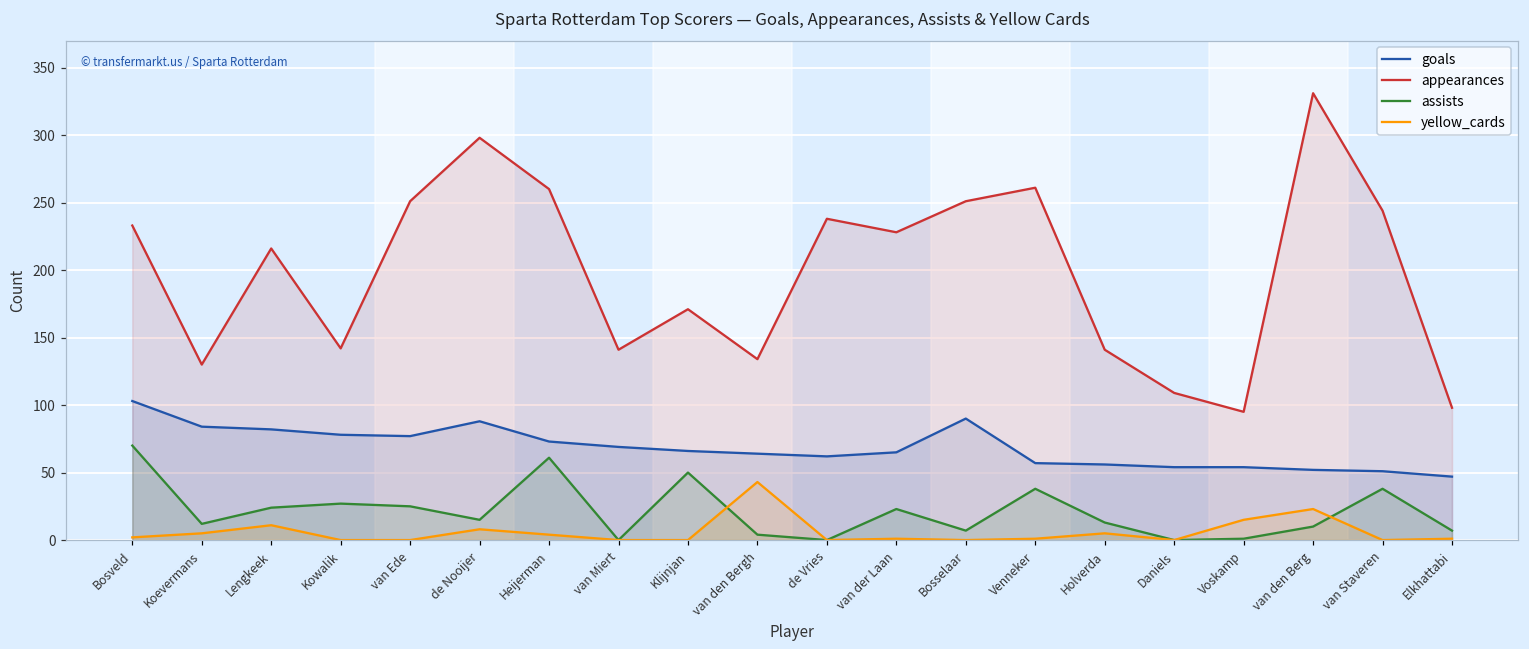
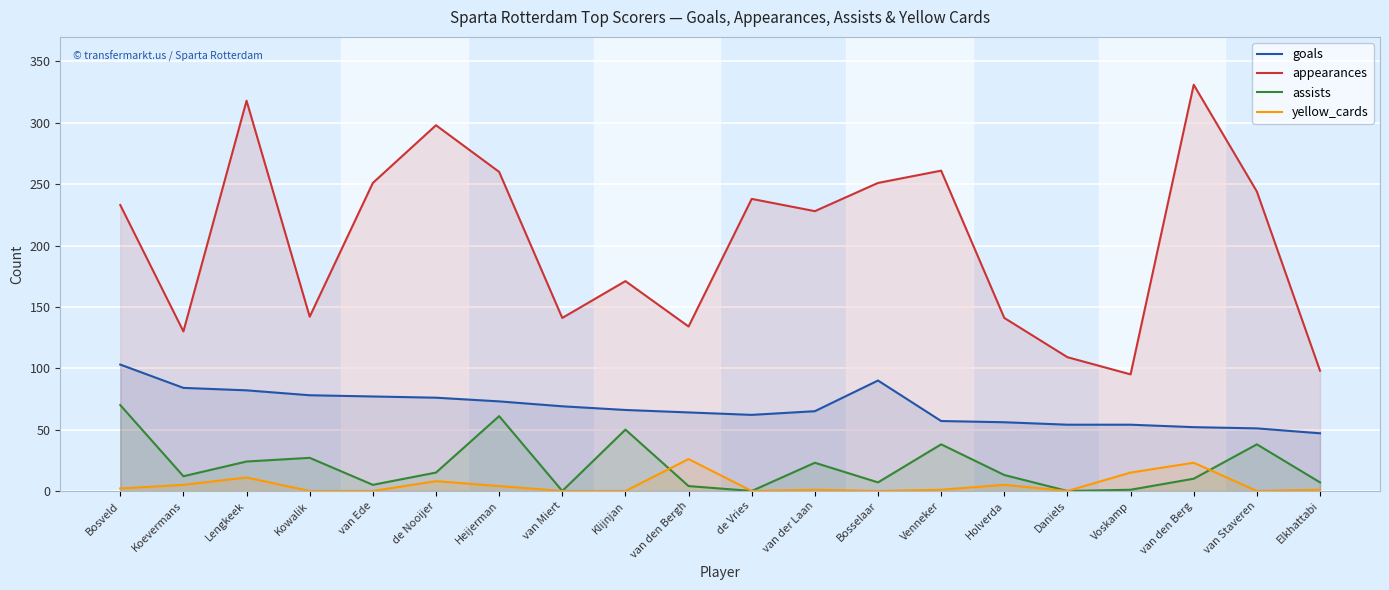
  {
    "goals": {
      "Bosveld": 103,
      "Koevermans": 84,
      "Lengkeek": 82,
      "Kowalik": 78,
      "van Ede": 77,
-     "de Nooijer": 88,
+     "de Nooijer": 76,
      "Heijerman": 73,
      "van Miert": 69,
      "Klijnjan": 66,
      "van den Bergh": 64,
      "de Vries": 62,
      "van der Laan": 65,
      "Bosselaar": 90,
      "Venneker": 57,
      "Holverda": 56,
      "Daniels": 54,
      "Voskamp": 54,
      "van den Berg": 52,
      "van Staveren": 51,
      "Elkhattabi": 47
    },
    "appearances": {
      "Bosveld": 233,
      "Koevermans": 130,
-     "Lengkeek": 216,
+     "Lengkeek": 318,
      "Kowalik": 142,
      "van Ede": 251,
      "de Nooijer": 298,
      "Heijerman": 260,
      "van Miert": 141,
      "Klijnjan": 171,
      "van den Bergh": 134,
      "de Vries": 238,
      "van der Laan": 228,
      "Bosselaar": 251,
      "Venneker": 261,
      "Holverda": 141,
      "Daniels": 109,
      "Voskamp": 95,
      "van den Berg": 331,
      "van Staveren": 244,
      "Elkhattabi": 98
    },
    "assists": {
      "Bosveld": 70,
      "Koevermans": 12,
      "Lengkeek": 24,
      "Kowalik": 27,
-     "van Ede": 25,
+     "van Ede": 5,
      "de Nooijer": 15,
      "Heijerman": 61,
      "Klijnjan": 50,
      "van den Bergh": 4,
      "van der Laan": 23,
      "Bosselaar": 7,
      "Venneker": 38,
      "Holverda": 13,
      "Voskamp": 1,
      "van den Berg": 10,
      "van Staveren": 38,
      "Elkhattabi": 7
    },
    "yellow_cards": {
      "Bosveld": 2,
      "Koevermans": 5,
      "Lengkeek": 11,
      "Kowalik": 0,
      "van Ede": 0,
      "de Nooijer": 8,
      "Heijerman": 4,
      "Klijnjan": 0,
-     "van den Bergh": 43,
+     "van den Bergh": 26,
      "van der Laan": 1,
      "Bosselaar": 0,
      "Venneker": 1,
      "Holverda": 5,
      "Voskamp": 15,
      "van den Berg": 23,
      "van Staveren": 0,
      "Elkhattabi": 1
    }
  }
